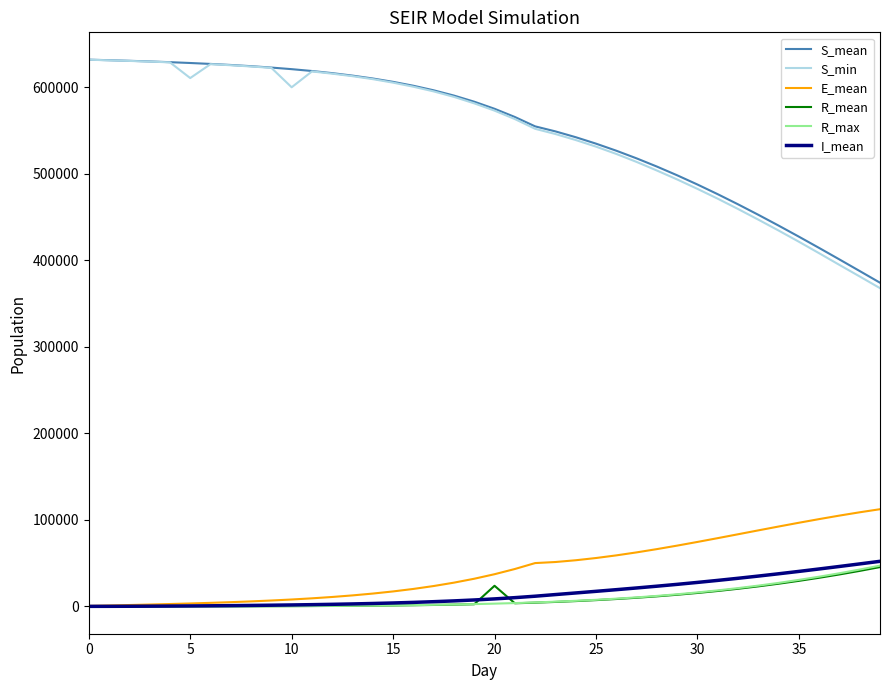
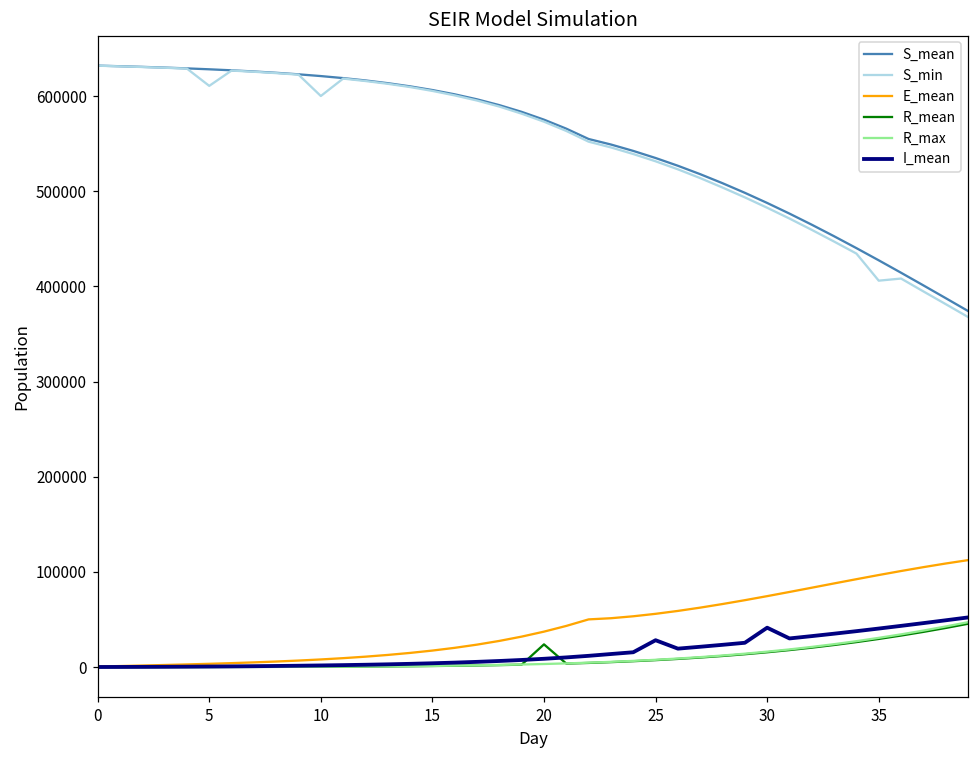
  {
    "S_mean": {
      "5": 630000,
      "10": 620000,
      "25": 540000,
      "30": 490000,
      "35": 430000
    },
    "S_min": {
      "5": 610000,
      "10": 600000,
      "25": 530000,
      "30": 480000,
-     "35": 420000
+     "35": 410000
    },
    "E_mean": {
      "10": 10000,
      "15": 20000,
      "20": 40000,
      "25": 60000,
      "30": 70000,
      "35": 100000
    },
    "R_mean": {
      "20": 20000
    },
    "R_max": {
      "20": 0
    },
    "I_mean": {
      "20": 10000,
-     "25": 20000,
-     "30": 30000,
+     "25": 30000,
+     "30": 40000,
      "35": 40000
    }
  }
